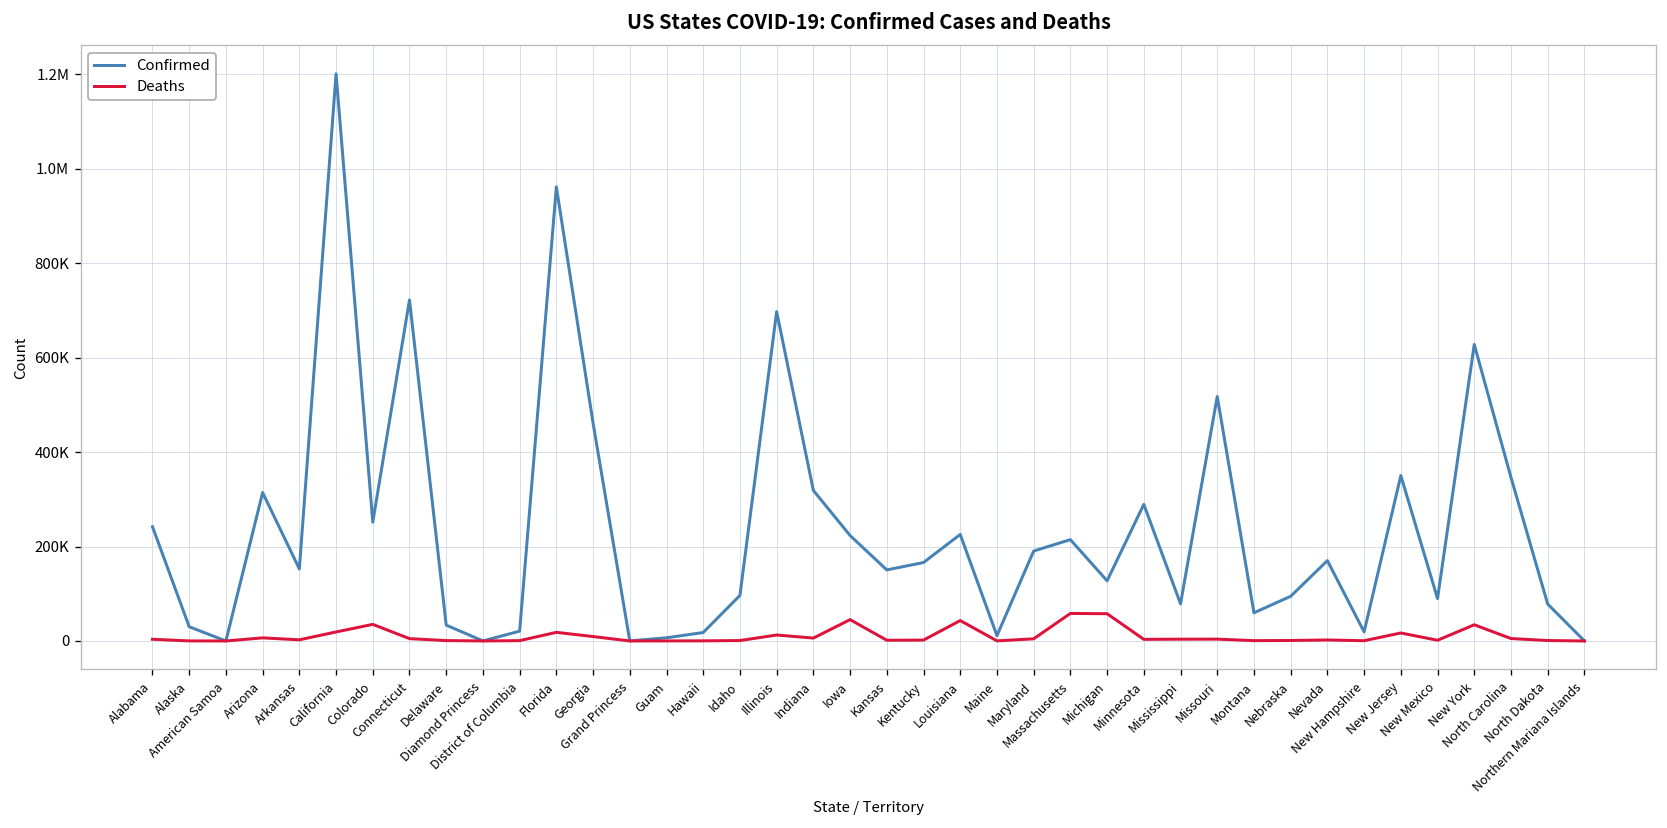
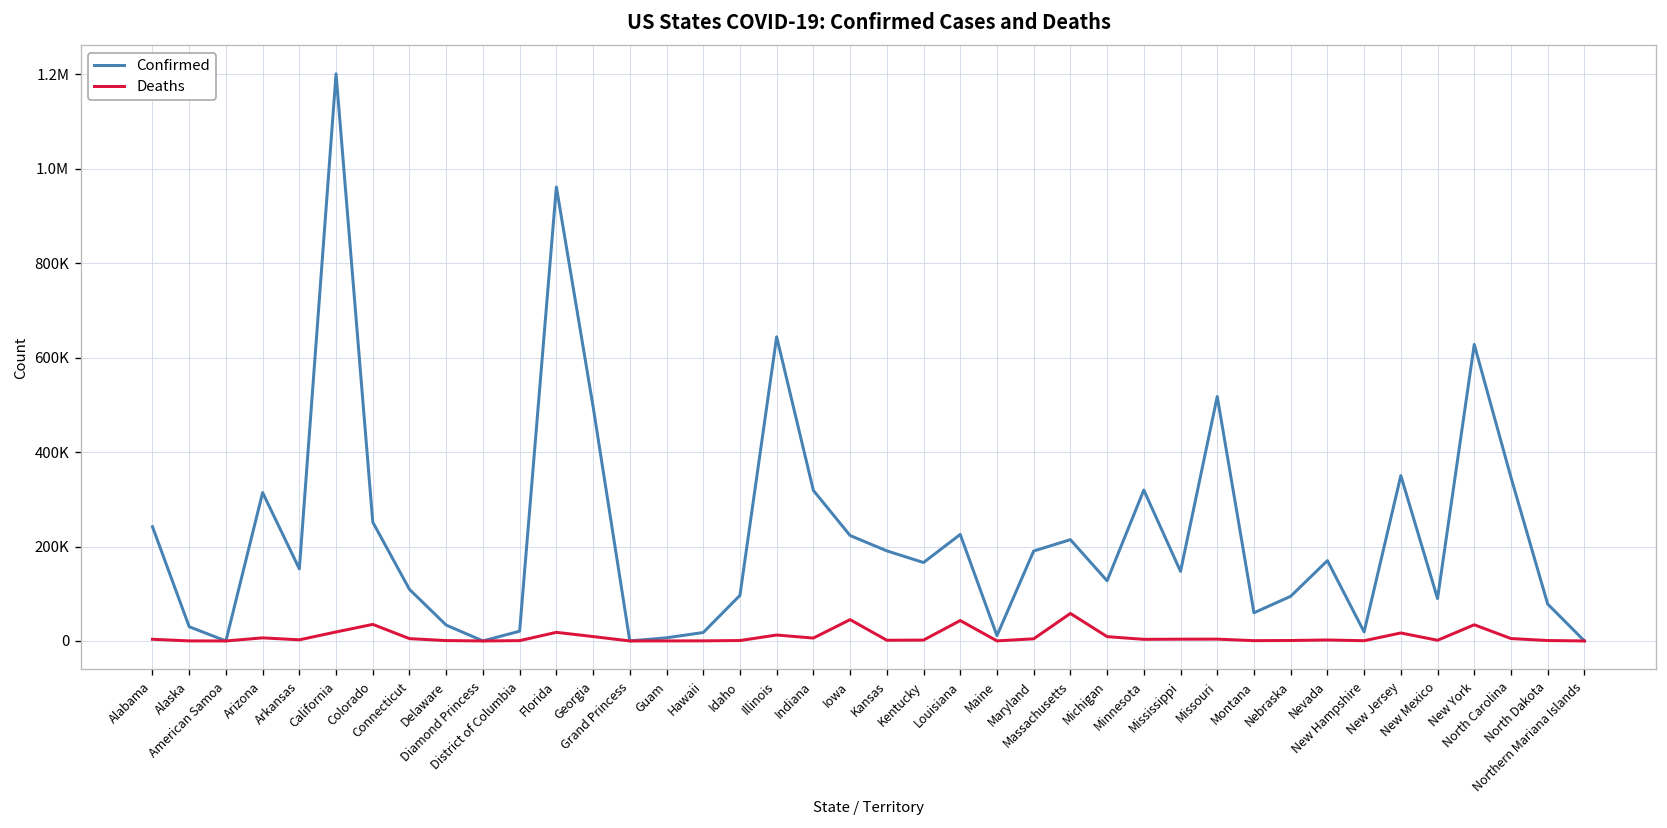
  {
    "Confirmed": {
      "Alabama": 240000,
      "Alaska": 30000,
      "Arizona": 310000,
      "Arkansas": 150000,
      "California": 1200000,
      "Colorado": 250000,
-     "Connecticut": 720000,
+     "Connecticut": 110000,
      "Delaware": 30000,
      "District of Columbia": 20000,
      "Florida": 960000,
-     "Georgia": 460000,
+     "Georgia": 500000,
      "Guam": 10000,
      "Hawaii": 20000,
      "Idaho": 100000,
-     "Illinois": 700000,
+     "Illinois": 640000,
      "Indiana": 320000,
      "Iowa": 220000,
-     "Kansas": 150000,
+     "Kansas": 190000,
      "Kentucky": 170000,
      "Louisiana": 230000,
      "Maine": 10000,
      "Maryland": 190000,
      "Massachusetts": 210000,
      "Michigan": 130000,
-     "Minnesota": 290000,
-     "Mississippi": 80000,
+     "Minnesota": 320000,
+     "Mississippi": 150000,
      "Missouri": 520000,
      "Montana": 60000,
      "Nebraska": 90000,
      "Nevada": 170000,
      "New Hampshire": 20000,
      "New Jersey": 350000,
      "New Mexico": 90000,
      "New York": 630000,
      "North Carolina": 350000,
      "North Dakota": 80000
    },
    "Deaths": {
      "Alabama": 0,
      "Alaska": 0,
      "Arizona": 10000,
      "Arkansas": 0,
      "California": 20000,
      "Colorado": 40000,
      "Connecticut": 0,
      "Delaware": 0,
      "District of Columbia": 0,
      "Florida": 20000,
      "Georgia": 10000,
      "Guam": 0,
      "Hawaii": 0,
      "Idaho": 0,
      "Illinois": 10000,
      "Indiana": 10000,
      "Iowa": 50000,
      "Kansas": 0,
      "Kentucky": 0,
      "Louisiana": 40000,
      "Maine": 0,
      "Maryland": 0,
      "Massachusetts": 60000,
-     "Michigan": 60000,
+     "Michigan": 10000,
      "Minnesota": 0,
      "Mississippi": 0,
      "Missouri": 0,
      "Montana": 0,
      "Nebraska": 0,
      "Nevada": 0,
      "New Hampshire": 0,
      "New Jersey": 20000,
      "New Mexico": 0,
      "New York": 30000,
      "North Carolina": 10000,
      "North Dakota": 0
    }
  }
